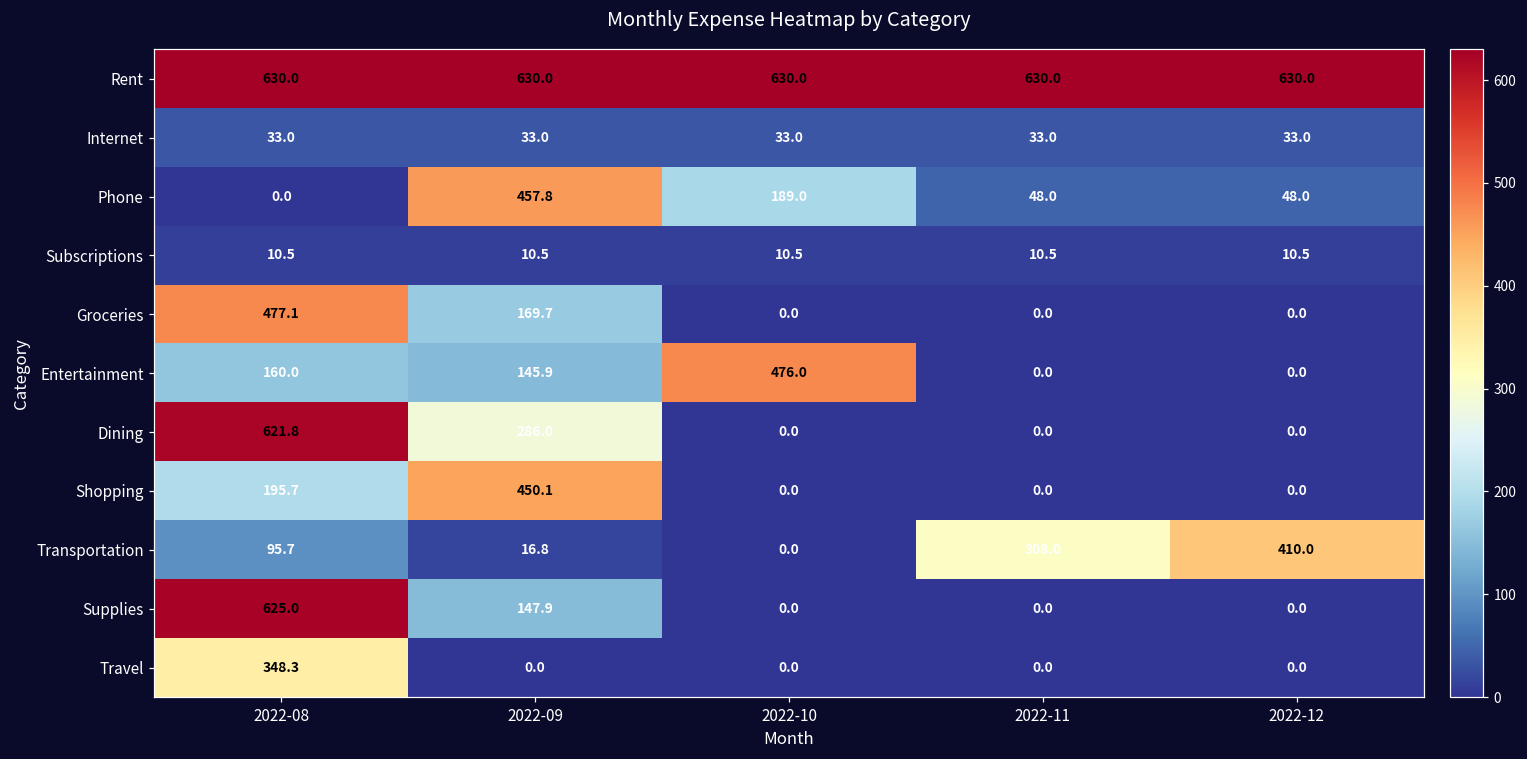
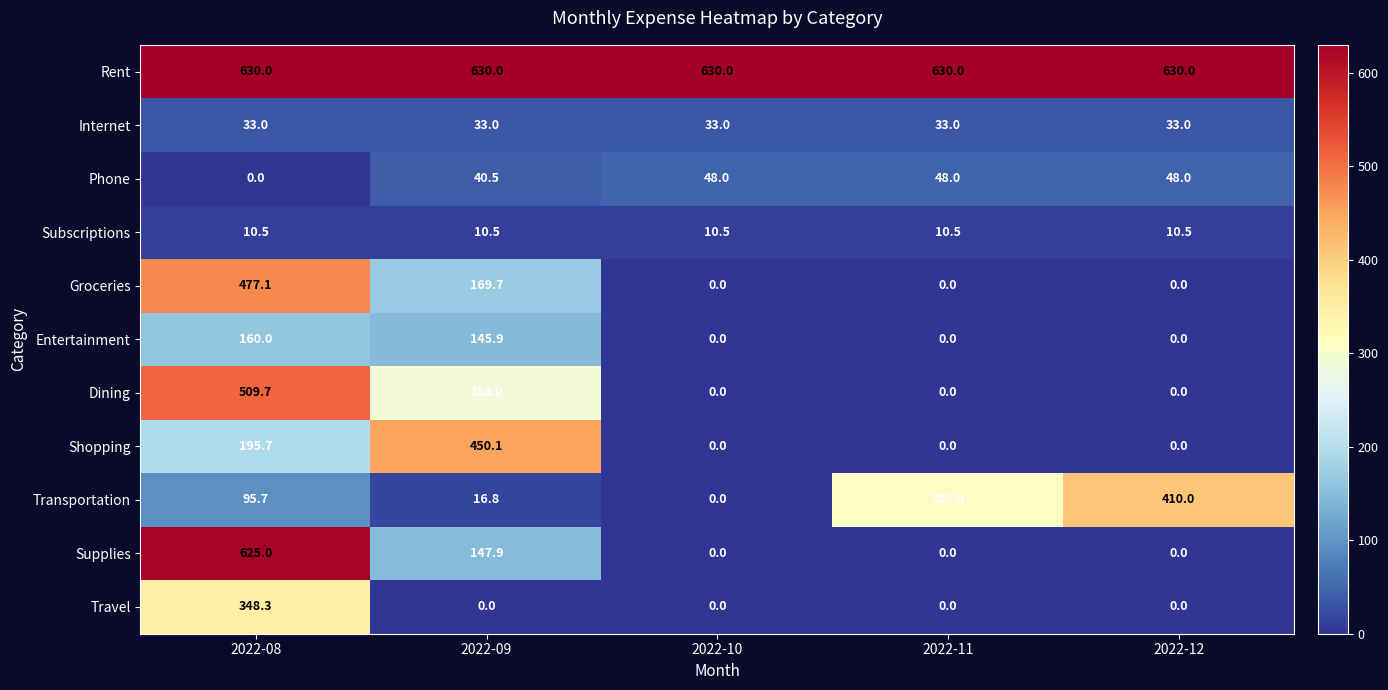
  {
    "Rent": {
      "2022-08": 630.0,
      "2022-09": 630.0,
      "2022-10": 630.0,
      "2022-11": 630.0,
      "2022-12": 630.0
    },
    "Internet": {
      "2022-08": 33.0,
      "2022-09": 33.0,
      "2022-10": 33.0,
      "2022-11": 33.0,
      "2022-12": 33.0
    },
    "Phone": {
      "2022-08": 0.0,
-     "2022-09": 457.8,
-     "2022-10": 189.0,
+     "2022-09": 40.5,
+     "2022-10": 48.0,
      "2022-11": 48.0,
      "2022-12": 48.0
    },
    "Subscriptions": {
      "2022-08": 10.5,
      "2022-09": 10.5,
      "2022-10": 10.5,
      "2022-11": 10.5,
      "2022-12": 10.5
    },
    "Groceries": {
      "2022-08": 477.1,
      "2022-09": 169.7,
      "2022-10": 0.0,
      "2022-11": 0.0,
      "2022-12": 0.0
    },
    "Entertainment": {
      "2022-08": 160.0,
      "2022-09": 145.9,
-     "2022-10": 476.0,
+     "2022-10": 0.0,
      "2022-11": 0.0,
      "2022-12": 0.0
    },
    "Dining": {
-     "2022-08": 621.8,
+     "2022-08": 509.7,
      "2022-10": 0.0,
      "2022-11": 0.0,
      "2022-12": 0.0
    },
    "Shopping": {
      "2022-08": 195.7,
      "2022-09": 450.1,
      "2022-10": 0.0,
      "2022-11": 0.0,
      "2022-12": 0.0
    },
    "Transportation": {
      "2022-08": 95.7,
      "2022-09": 16.8,
      "2022-10": 0.0,
      "2022-11": 308.0,
      "2022-12": 410.0
    },
    "Supplies": {
      "2022-08": 625.0,
      "2022-09": 147.9,
      "2022-10": 0.0,
      "2022-11": 0.0,
      "2022-12": 0.0
    },
    "Travel": {
      "2022-08": 348.3,
      "2022-09": 0.0,
      "2022-10": 0.0,
      "2022-11": 0.0,
      "2022-12": 0.0
    }
  }
